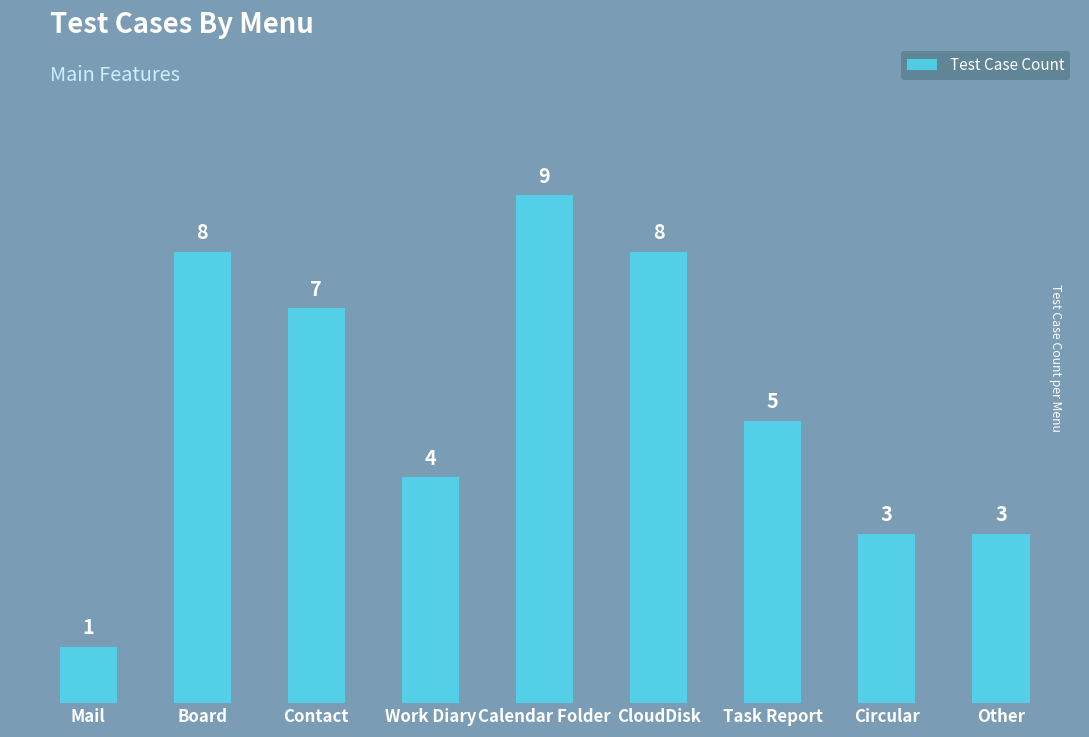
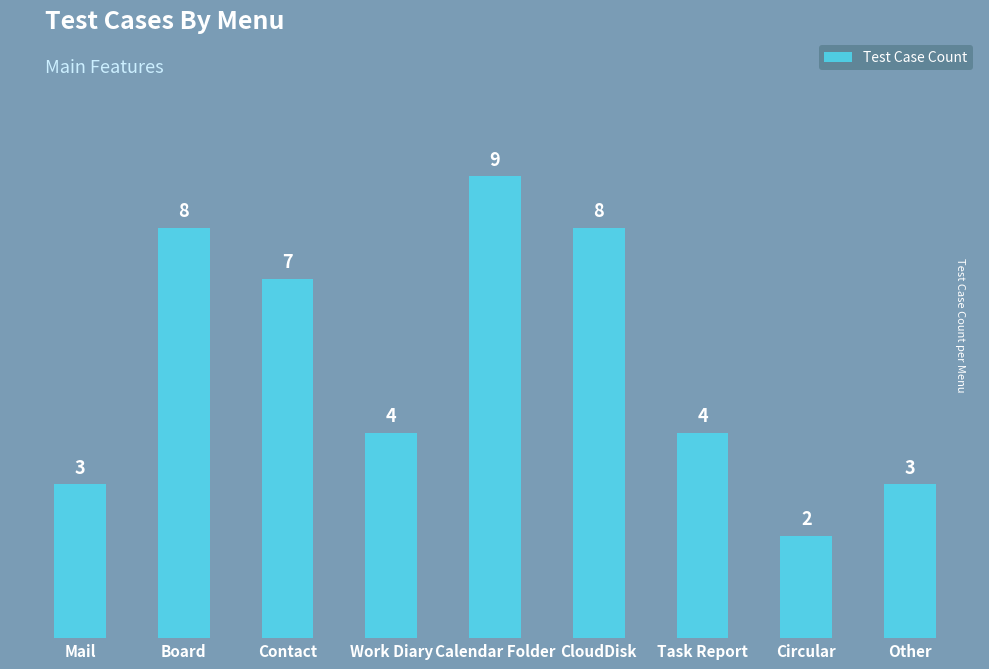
  {
-   "Mail": 1,
+   "Mail": 3,
    "Board": 8,
    "Contact": 7,
    "Work Diary": 4,
    "Calendar Folder": 9,
    "CloudDisk": 8,
-   "Task Report": 5,
-   "Circular": 3,
+   "Task Report": 4,
+   "Circular": 2,
    "Other": 3
  }
